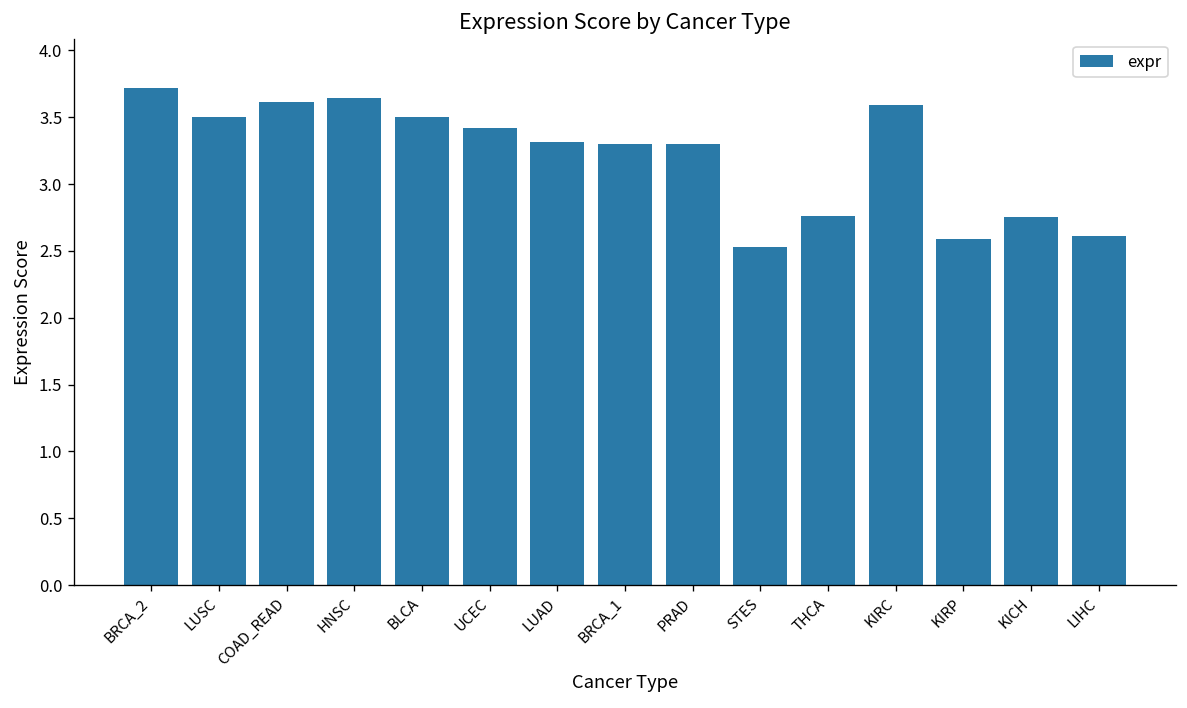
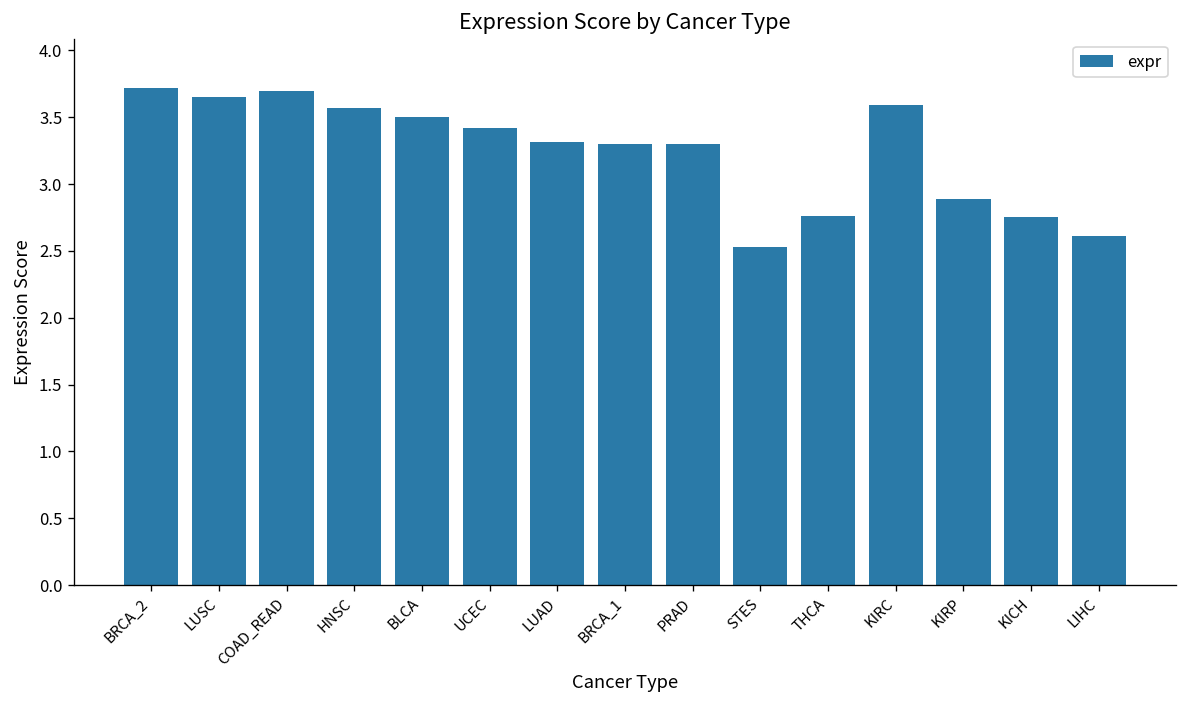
  {
    "BRCA_2": 3.71,
-   "LUSC": 3.50,
-   "COAD_READ": 3.61,
-   "HNSC": 3.64,
+   "LUSC": 3.65,
+   "COAD_READ": 3.69,
+   "HNSC": 3.57,
    "BLCA": 3.50,
    "UCEC": 3.42,
    "LUAD": 3.31,
    "BRCA_1": 3.30,
    "PRAD": 3.30,
    "STES": 2.53,
    "THCA": 2.76,
    "KIRC": 3.59,
-   "KIRP": 2.59,
+   "KIRP": 2.89,
    "KICH": 2.76,
    "LIHC": 2.61
  }
